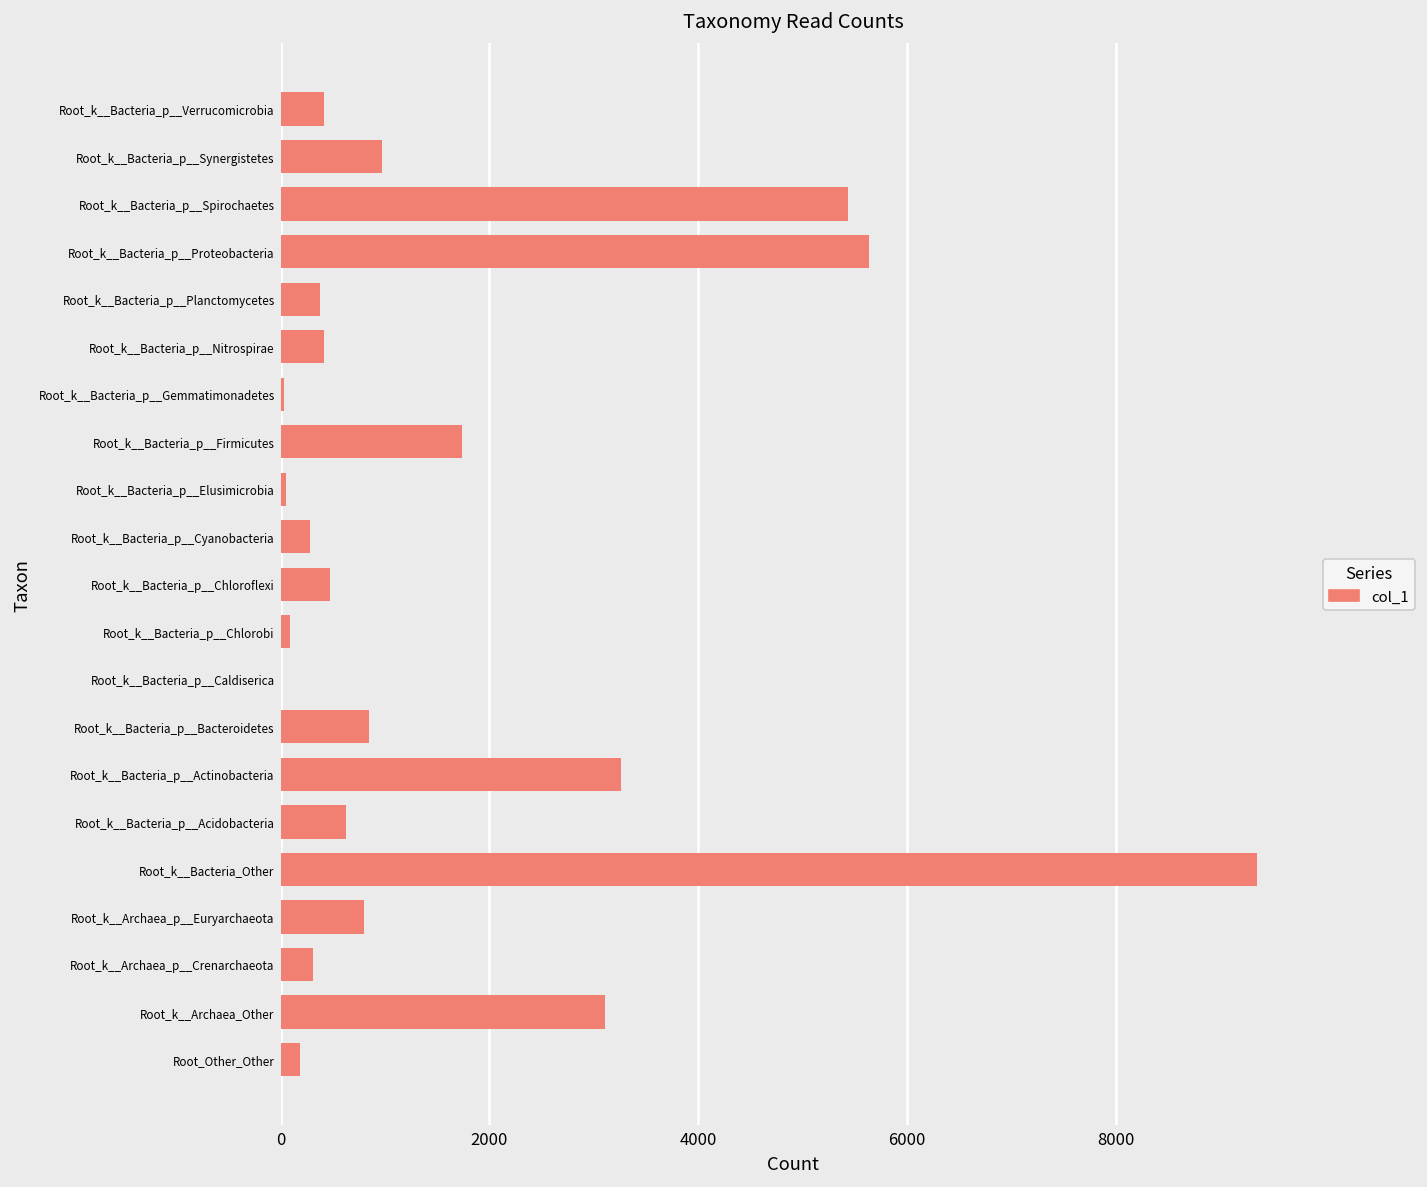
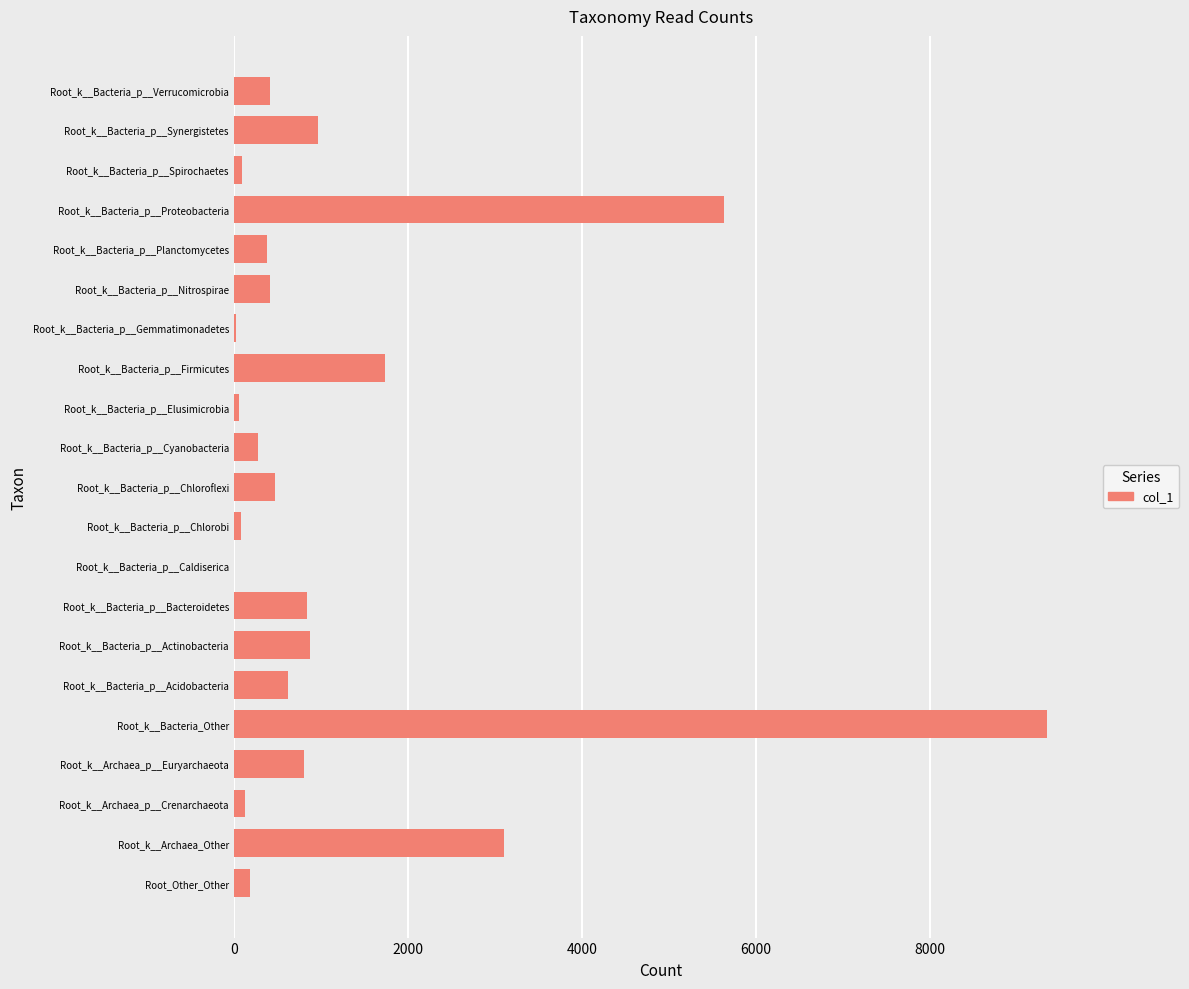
  {
    "Root_k__Bacteria_p__Verrucomicrobia": 400,
    "Root_k__Bacteria_p__Synergistetes": 1000,
-   "Root_k__Bacteria_p__Spirochaetes": 5400,
+   "Root_k__Bacteria_p__Spirochaetes": 100,
    "Root_k__Bacteria_p__Proteobacteria": 5600,
    "Root_k__Bacteria_p__Planctomycetes": 400,
    "Root_k__Bacteria_p__Nitrospirae": 400,
    "Root_k__Bacteria_p__Gemmatimonadetes": 0,
    "Root_k__Bacteria_p__Firmicutes": 1700,
    "Root_k__Bacteria_p__Elusimicrobia": 100,
    "Root_k__Bacteria_p__Cyanobacteria": 300,
    "Root_k__Bacteria_p__Chloroflexi": 500,
    "Root_k__Bacteria_p__Chlorobi": 100,
    "Root_k__Bacteria_p__Bacteroidetes": 800,
-   "Root_k__Bacteria_p__Actinobacteria": 3300,
+   "Root_k__Bacteria_p__Actinobacteria": 900,
    "Root_k__Bacteria_p__Acidobacteria": 600,
    "Root_k__Bacteria_Other": 9300,
    "Root_k__Archaea_p__Euryarchaeota": 800,
-   "Root_k__Archaea_p__Crenarchaeota": 300,
+   "Root_k__Archaea_p__Crenarchaeota": 100,
    "Root_k__Archaea_Other": 3100,
    "Root_Other_Other": 200
  }
